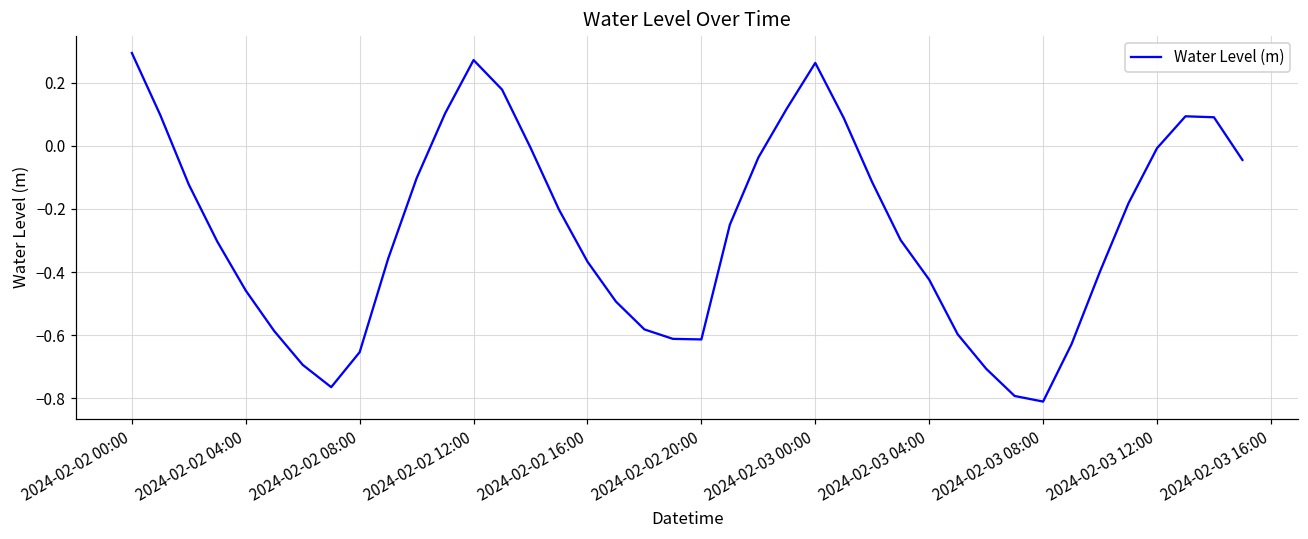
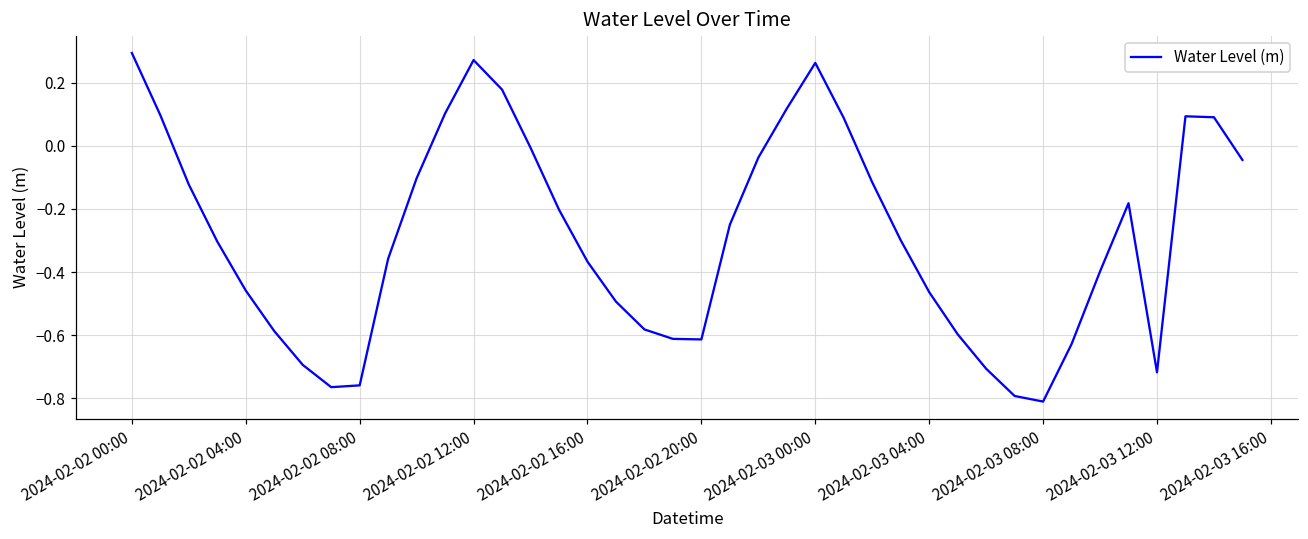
  {
    "2024-02-02 00:00": 0.29,
    "2024-02-02 04:00": -0.46,
-   "2024-02-02 08:00": -0.65,
+   "2024-02-02 08:00": -0.76,
    "2024-02-02 12:00": 0.27,
    "2024-02-02 16:00": -0.37,
    "2024-02-02 20:00": -0.61,
    "2024-02-03 00:00": 0.26,
-   "2024-02-03 04:00": -0.42,
+   "2024-02-03 04:00": -0.46,
    "2024-02-03 08:00": -0.81,
-   "2024-02-03 12:00": -0.01
+   "2024-02-03 12:00": -0.72
  }
